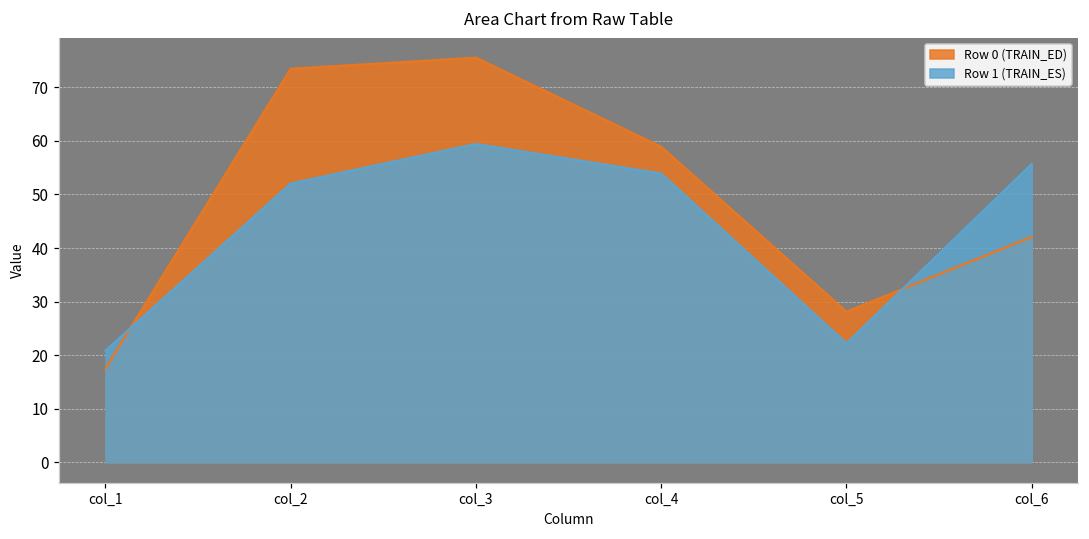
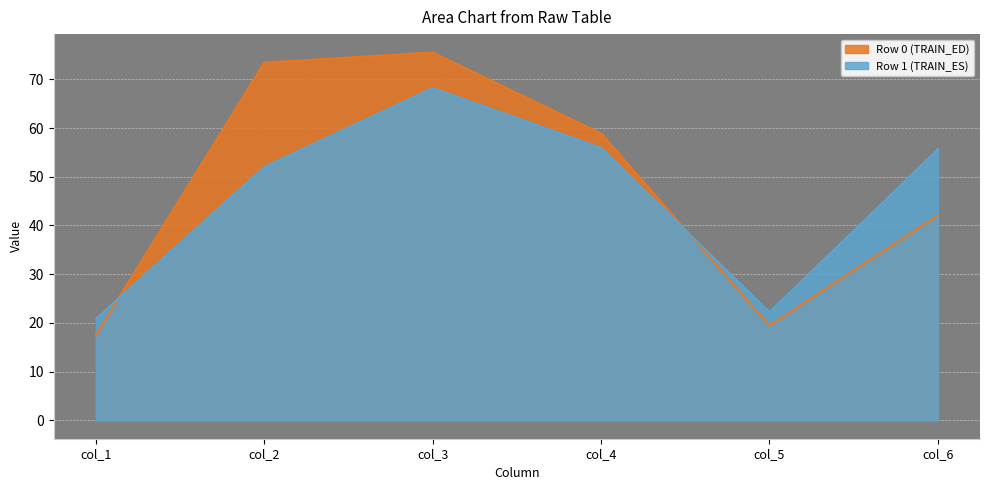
  {
    "Row 0 (TRAIN_ED)": {
      "col_1": 18,
      "col_2": 73,
      "col_3": 76,
      "col_4": 59,
-     "col_5": 28,
+     "col_5": 19,
      "col_6": 42
    },
    "Row 1 (TRAIN_ES)": {
      "col_1": 21,
      "col_2": 52,
-     "col_3": 59,
-     "col_4": 54,
+     "col_3": 68,
+     "col_4": 56,
      "col_5": 22,
      "col_6": 56
    }
  }
